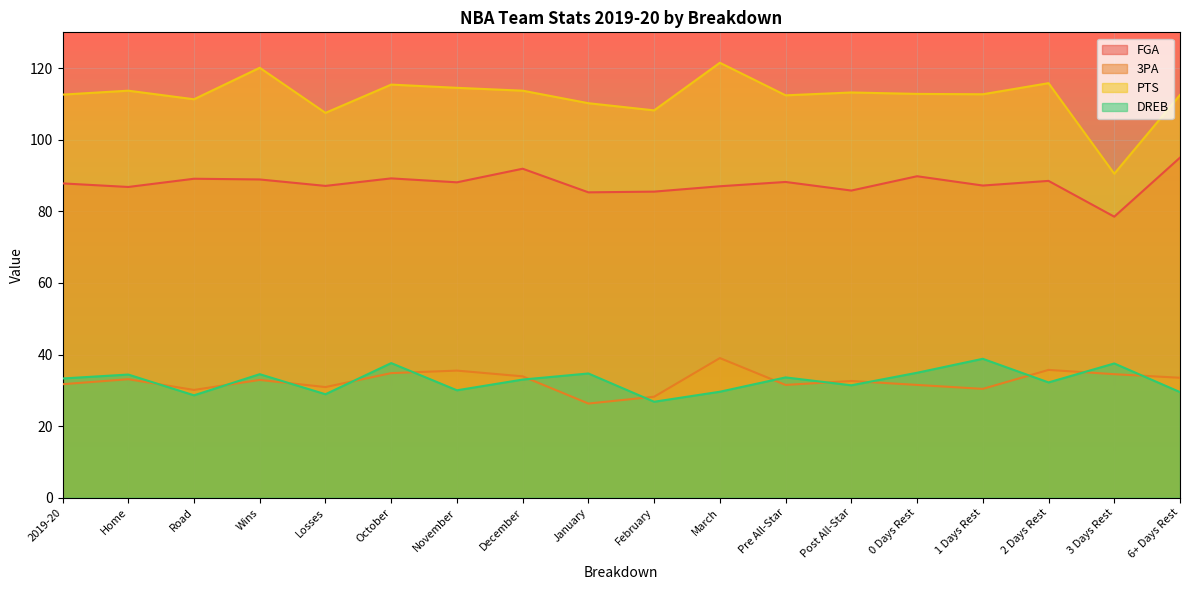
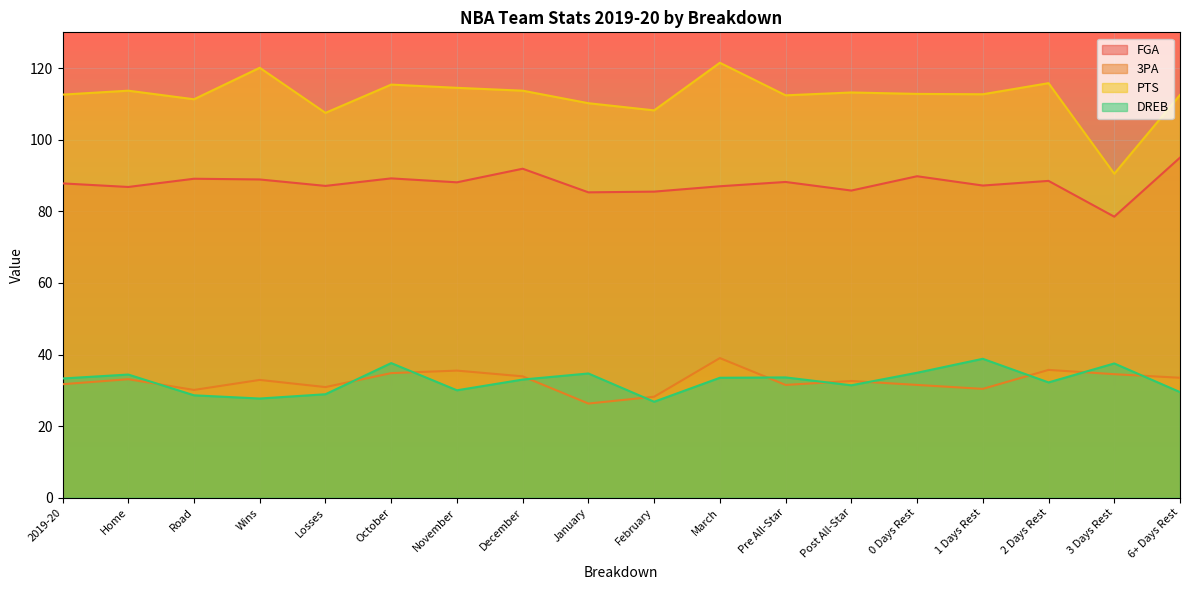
  {
    "DREB": {
      "2019-20": 33,
      "Home": 34,
      "Road": 29,
-     "Wins": 35,
+     "Wins": 28,
      "Losses": 29,
      "October": 38,
      "November": 30,
      "December": 33,
      "January": 35,
      "February": 27,
-     "March": 30,
+     "March": 34,
      "Pre All-Star": 34,
      "Post All-Star": 31,
      "0 Days Rest": 35,
      "1 Days Rest": 39,
      "2 Days Rest": 32,
      "3 Days Rest": 38,
      "6+ Days Rest": 30
    }
  }
